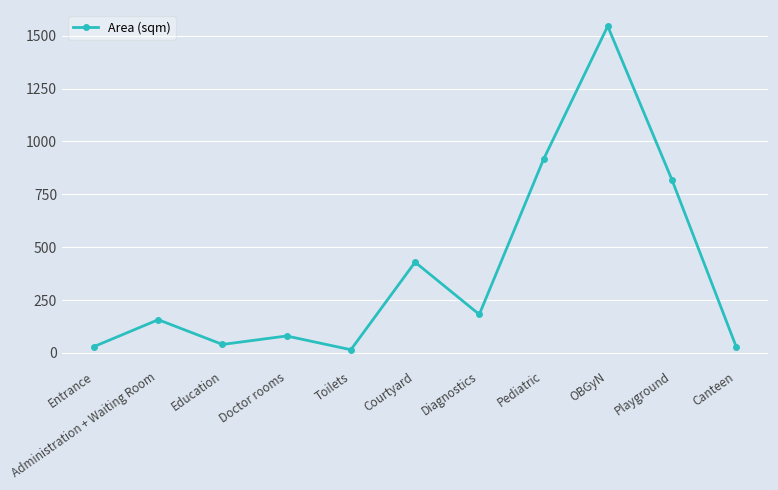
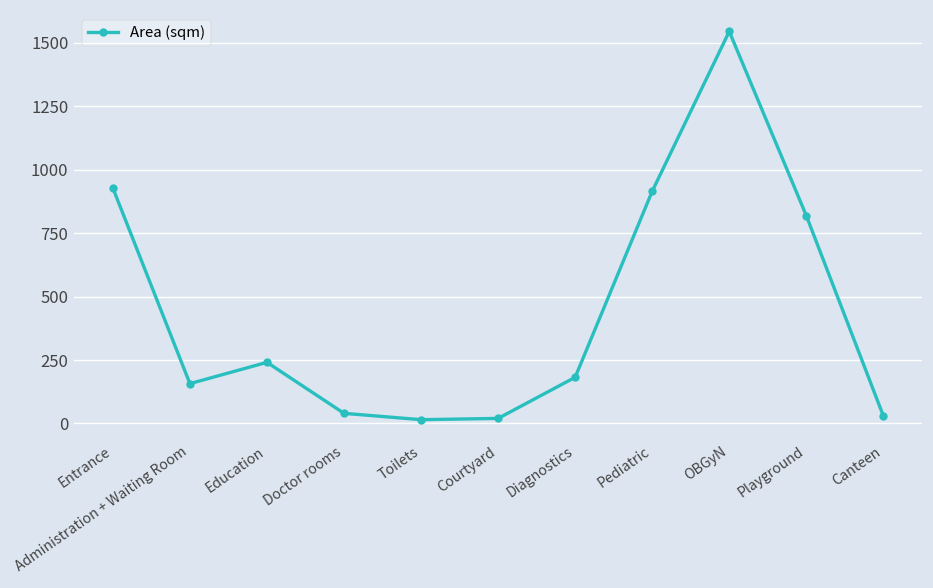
  {
-   "Entrance": 30,
+   "Entrance": 930,
    "Administration + Waiting Room": 160,
-   "Education": 40,
-   "Doctor rooms": 80,
+   "Education": 240,
+   "Doctor rooms": 40,
    "Toilets": 20,
-   "Courtyard": 430,
+   "Courtyard": 20,
    "Diagnostics": 180,
    "Pediatric": 920,
    "OBGyN": 1550,
    "Playground": 820,
    "Canteen": 30
  }
